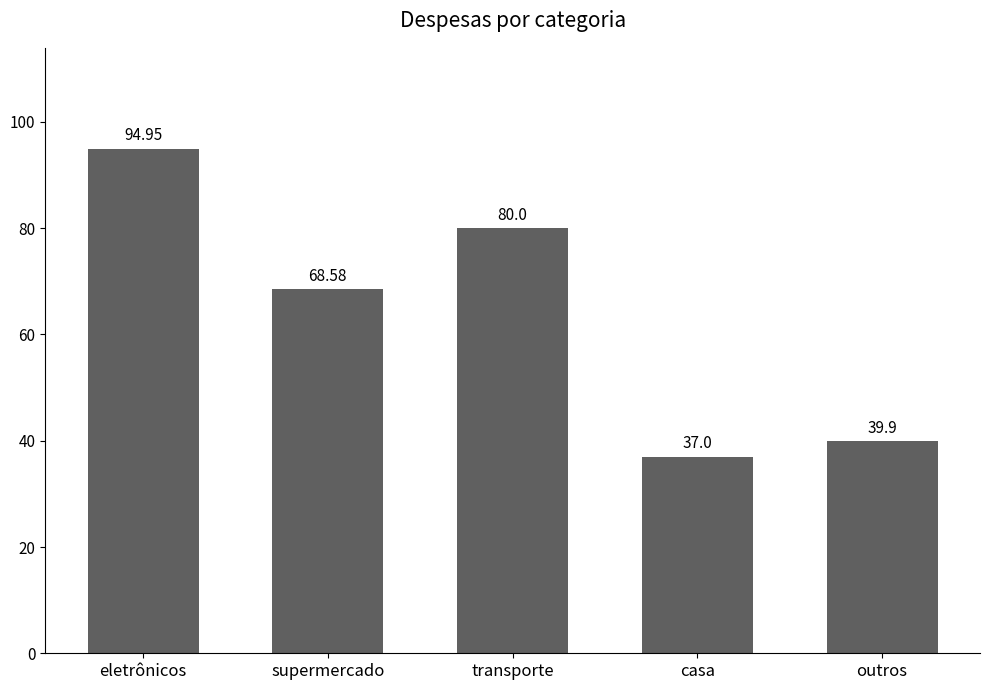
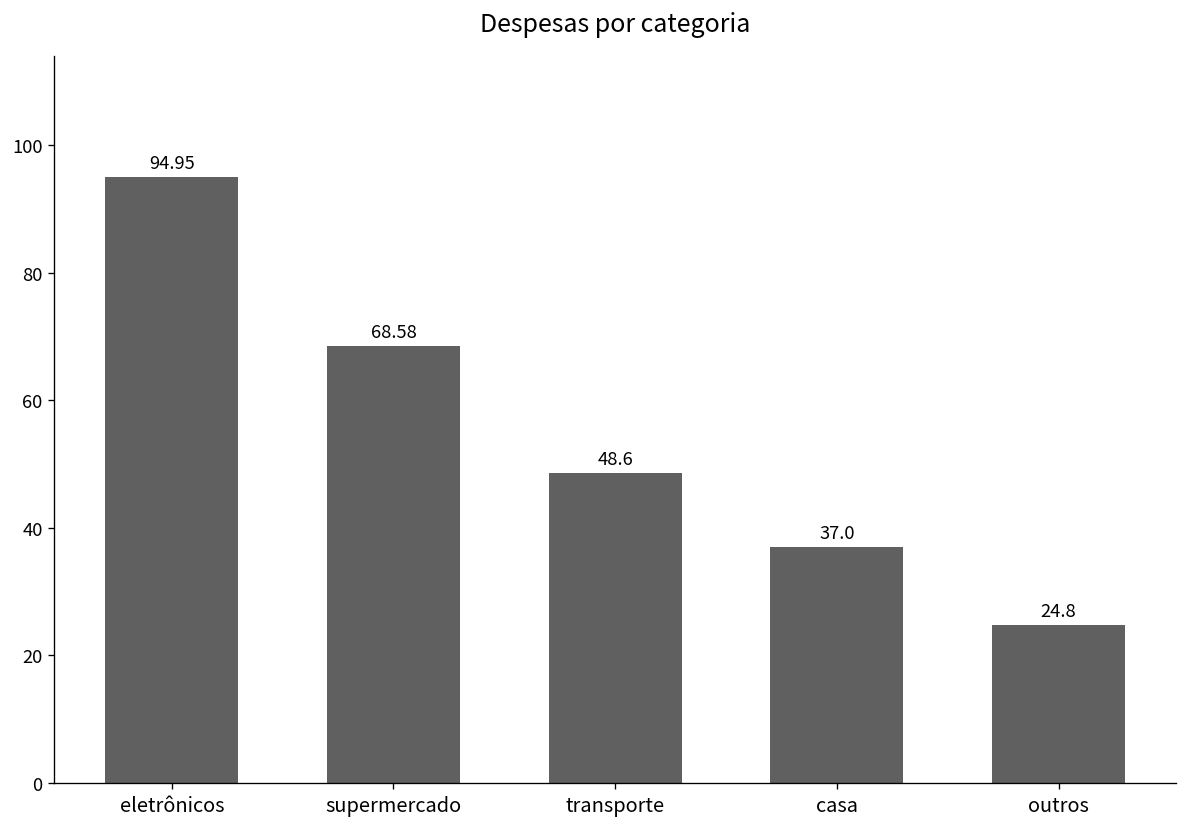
  {
    "eletrônicos": 94.95,
    "supermercado": 68.58,
-   "transporte": 80.0,
+   "transporte": 48.6,
    "casa": 37.0,
-   "outros": 39.9
+   "outros": 24.8
  }
